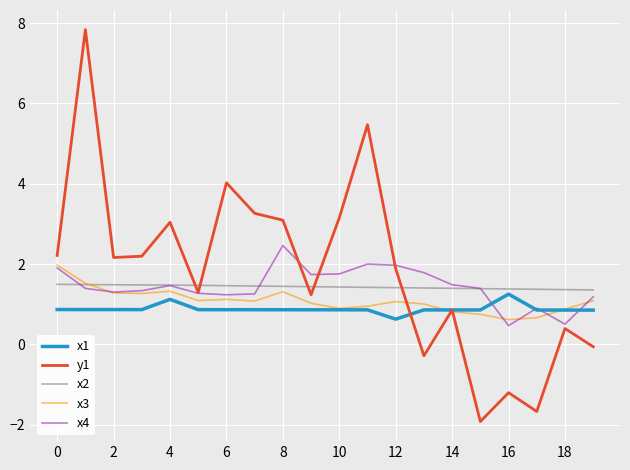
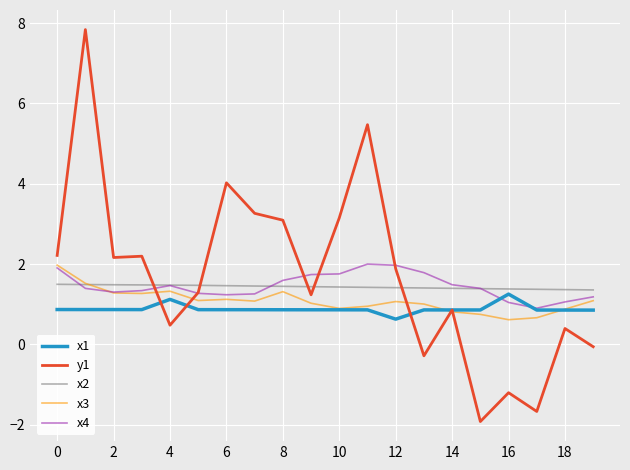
  {
    "x1": {
      "0": 0.9,
      "2": 0.9,
      "4": 1.1,
      "6": 0.9,
      "8": 0.9,
      "12": 0.6,
      "16": 1.3
    },
    "y1": {
      "0": 2.2,
      "2": 2.2,
-     "4": 3.0,
+     "4": 0.5,
      "6": 4.0,
      "8": 3.1,
      "10": 3.2,
      "12": 1.9,
      "16": -1.2,
      "18": 0.4
    },
    "x2": {
      "0": 1.5,
      "2": 1.5,
      "6": 1.5,
      "8": 1.4,
      "10": 1.4,
      "12": 1.4,
      "14": 1.4,
      "16": 1.4,
      "18": 1.4
    },
    "x3": {
      "0": 2.0,
      "4": 1.3,
      "6": 1.1,
      "8": 1.3,
      "12": 1.1,
      "16": 0.6
    },
    "x4": {
      "0": 1.9,
      "6": 1.2,
-     "8": 2.5,
+     "8": 1.6,
      "10": 1.8,
      "12": 2.0,
      "14": 1.5,
-     "16": 0.5,
-     "18": 0.5
+     "16": 1.0,
+     "18": 1.1
    }
  }
